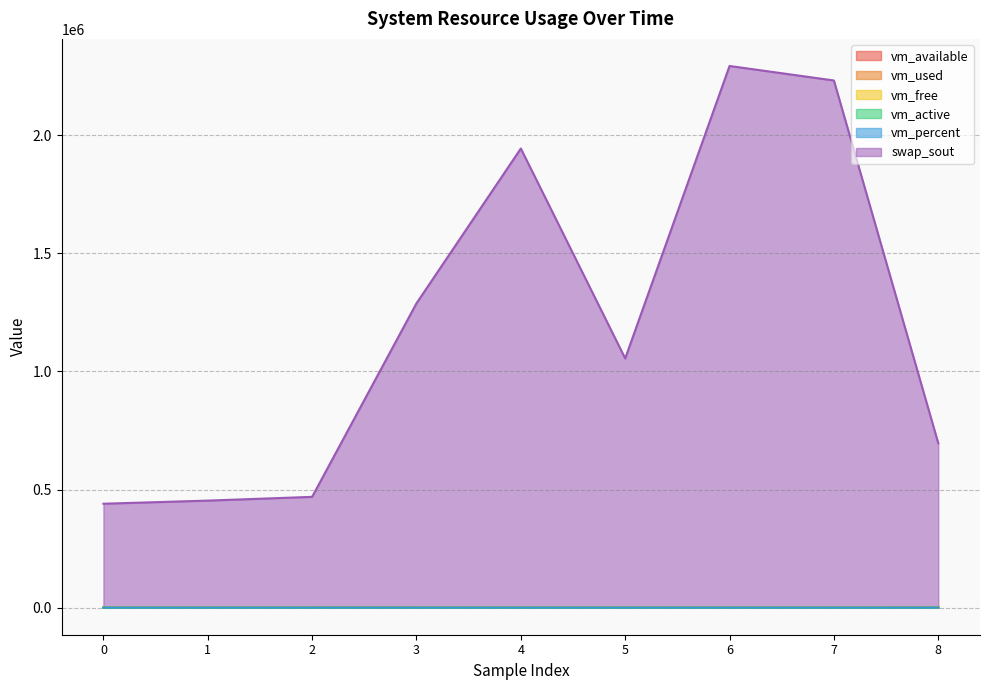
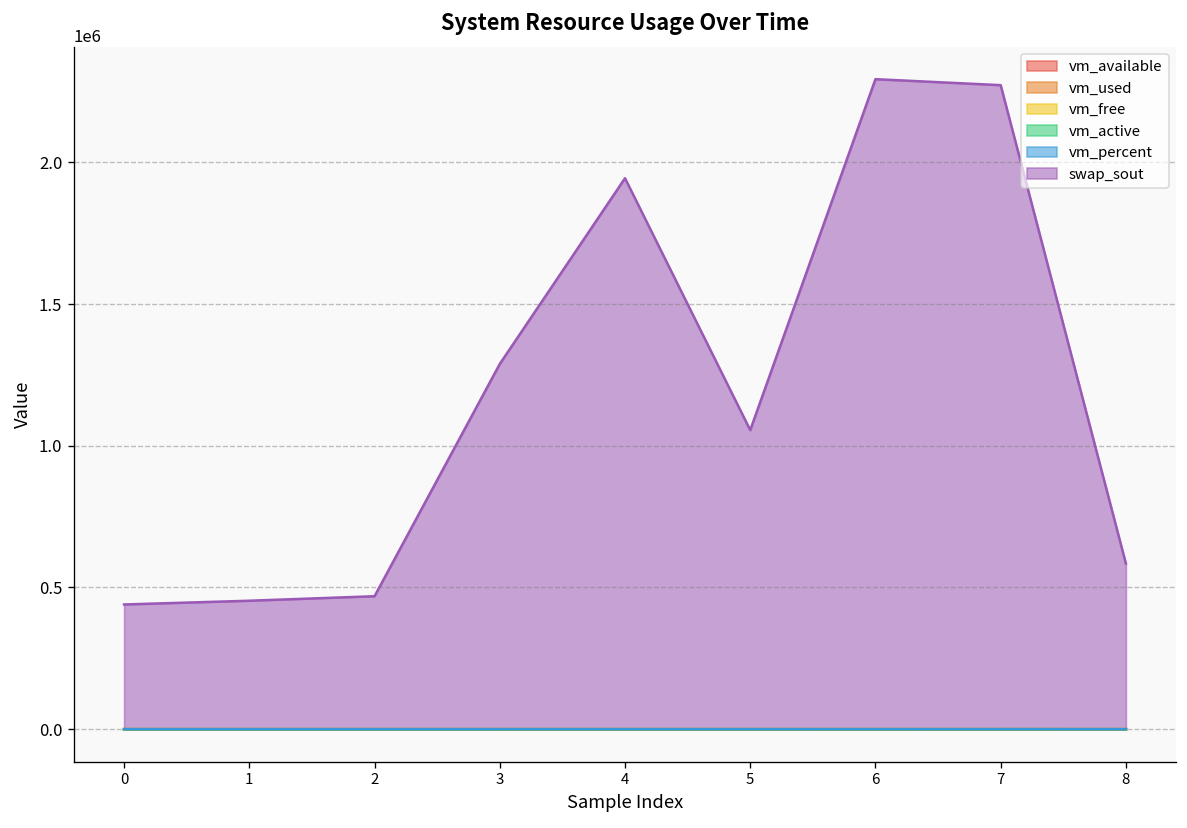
  {
    "vm_percent": {
      "0": 0,
      "1": 0,
      "2": 0,
      "3": 0,
      "4": 0,
      "5": 0,
      "6": 0,
      "7": 0,
      "8": 0
    },
    "swap_sout": {
      "0": 440000,
      "1": 450000,
      "2": 470000,
      "3": 1290000,
      "4": 1940000,
      "5": 1060000,
      "6": 2290000,
-     "7": 2230000,
-     "8": 700000
+     "7": 2270000,
+     "8": 580000
    }
  }
